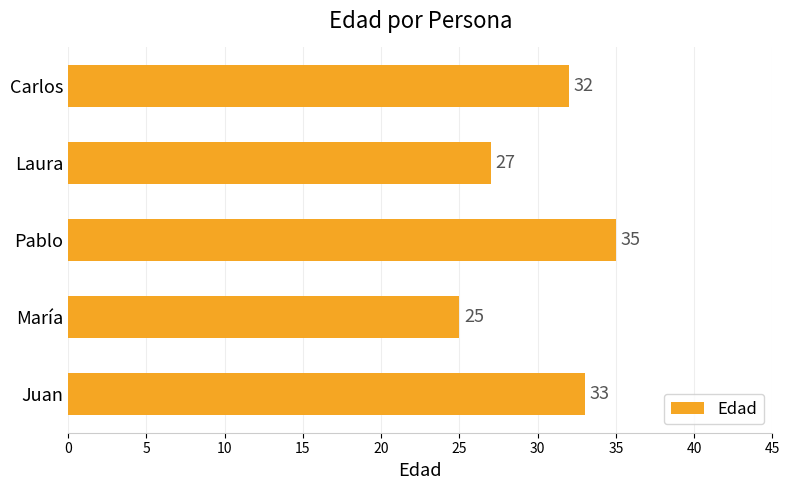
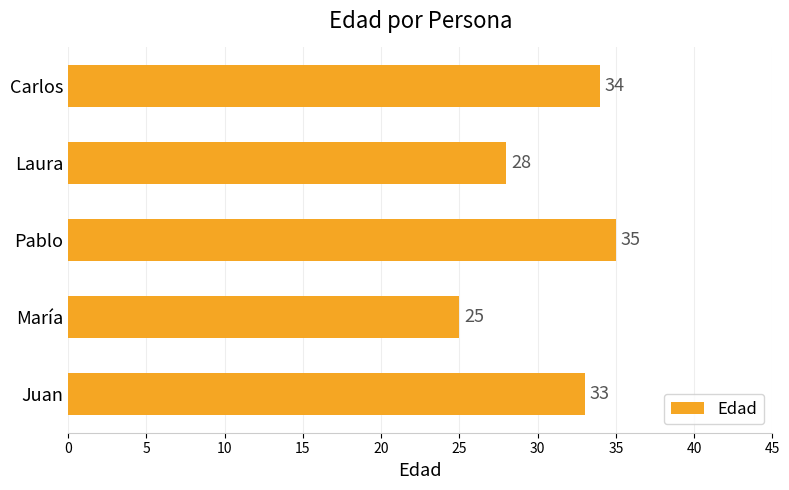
  {
-   "Carlos": 32,
-   "Laura": 27,
+   "Carlos": 34,
+   "Laura": 28,
    "Pablo": 35,
    "María": 25,
    "Juan": 33
  }
